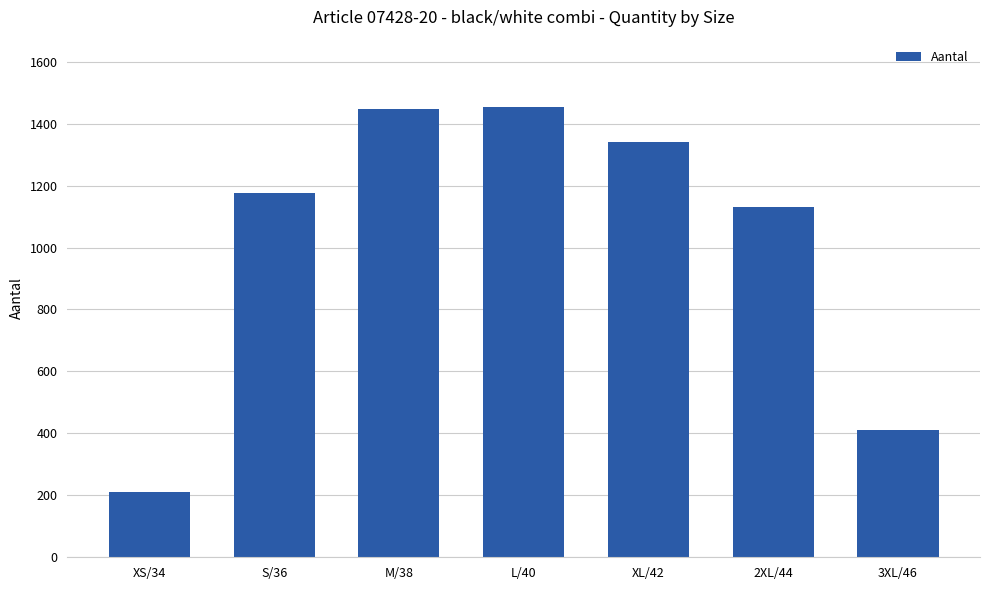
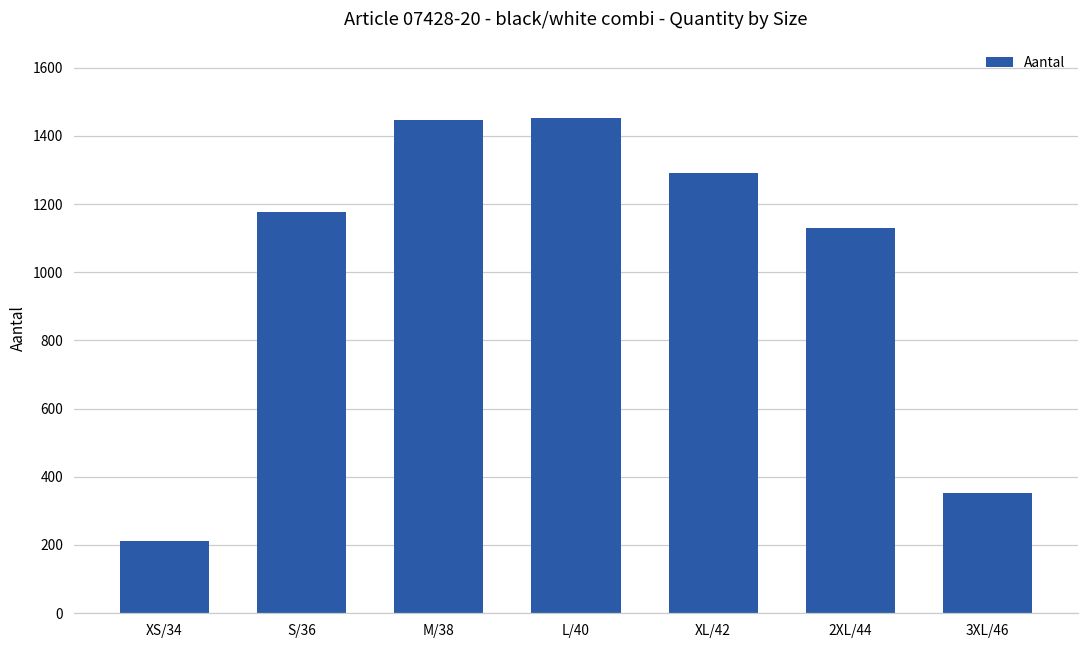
  {
    "XS/34": 210,
    "S/36": 1180,
    "M/38": 1450,
    "L/40": 1450,
-   "XL/42": 1340,
+   "XL/42": 1290,
    "2XL/44": 1130,
-   "3XL/46": 410
+   "3XL/46": 350
  }
